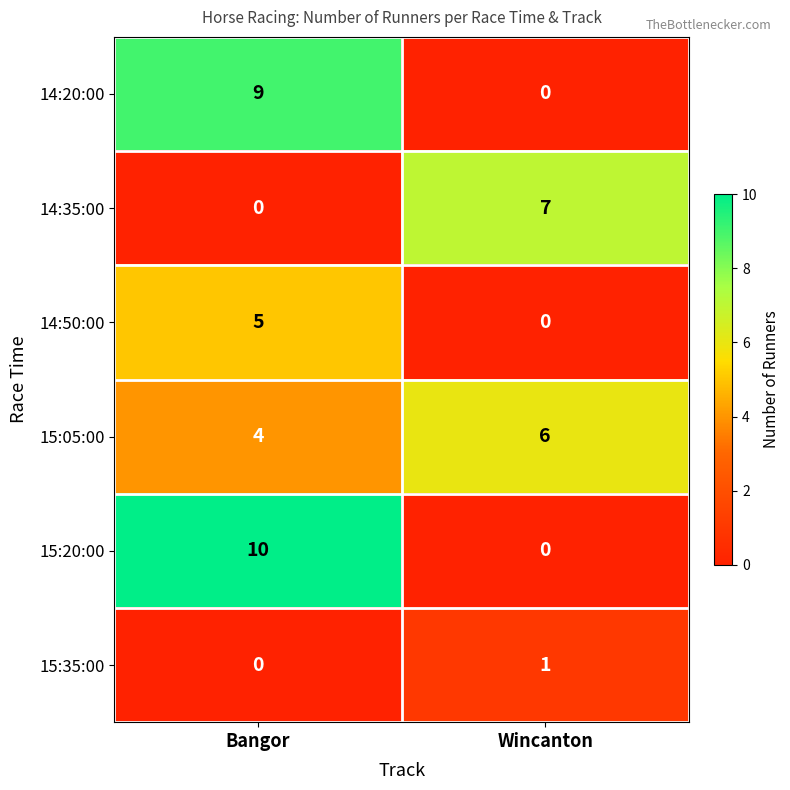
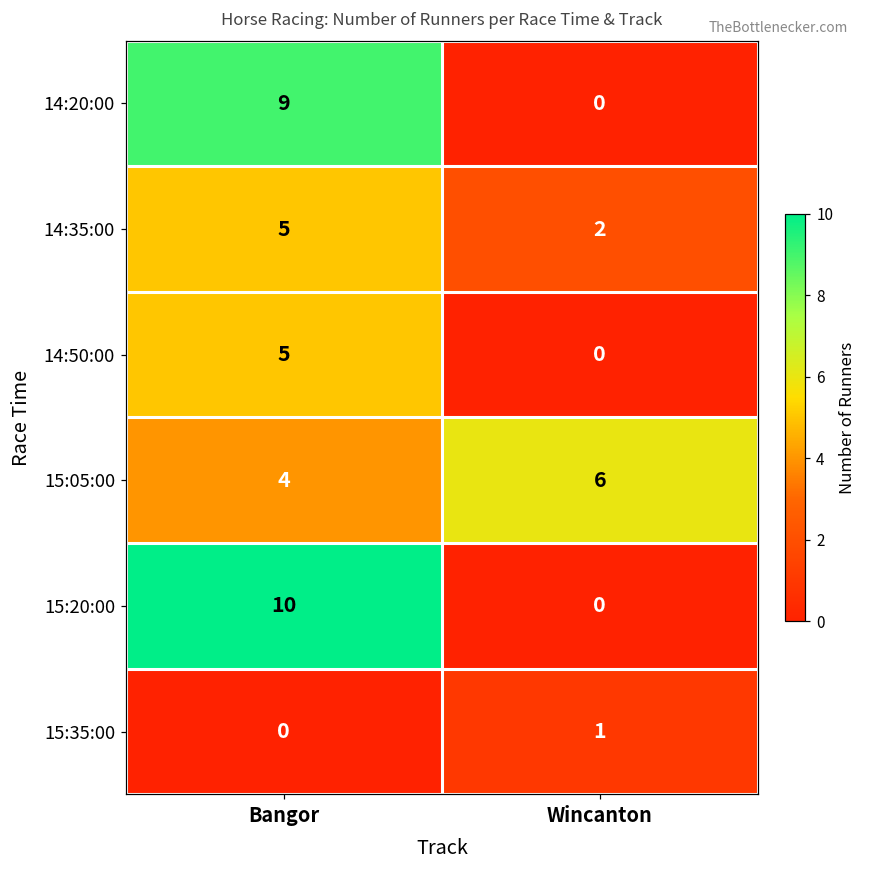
  {
    "14:20:00": {
      "Bangor": 9,
      "Wincanton": 0
    },
    "14:35:00": {
-     "Bangor": 0,
-     "Wincanton": 7
+     "Bangor": 5,
+     "Wincanton": 2
    },
    "14:50:00": {
      "Bangor": 5,
      "Wincanton": 0
    },
    "15:05:00": {
      "Bangor": 4,
      "Wincanton": 6
    },
    "15:20:00": {
      "Bangor": 10,
      "Wincanton": 0
    },
    "15:35:00": {
      "Bangor": 0,
      "Wincanton": 1
    }
  }
